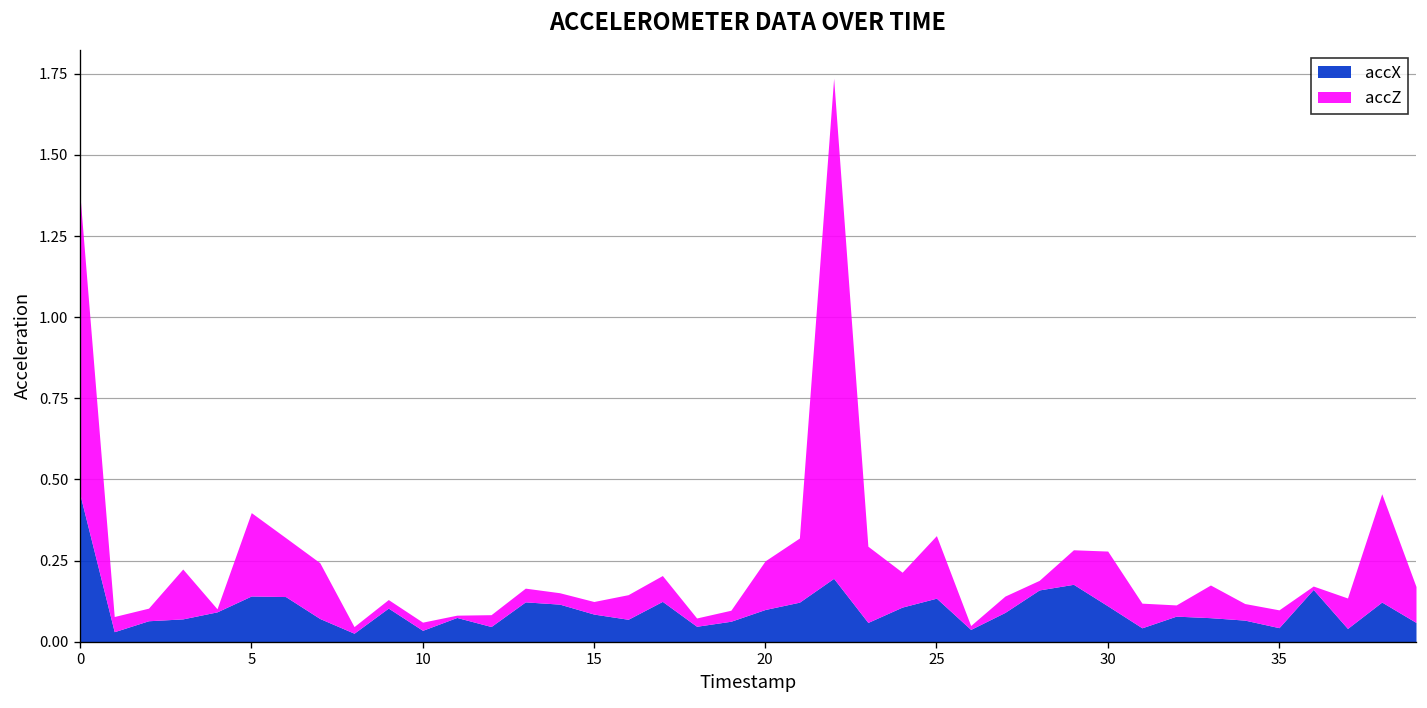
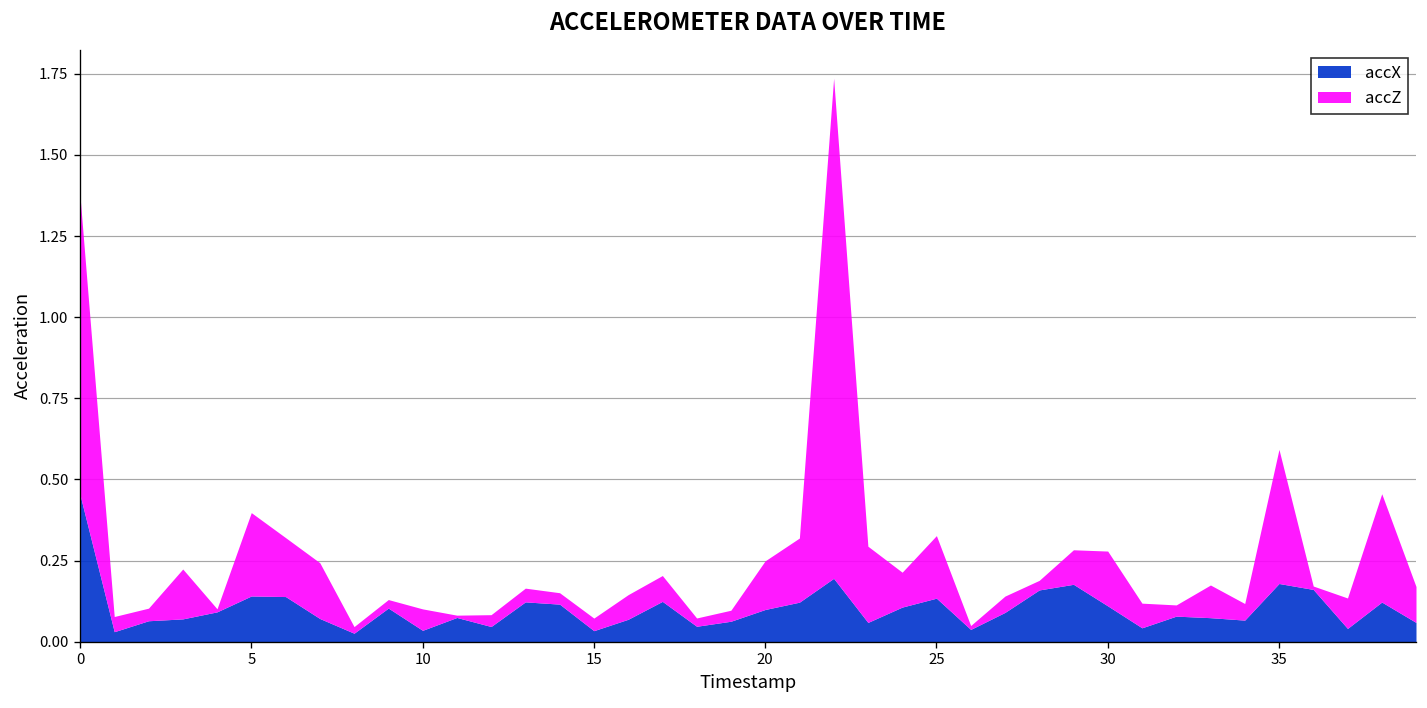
  {
    "accX": {
      "0": 0.45,
      "5": 0.14,
      "10": 0.03,
-     "15": 0.09,
+     "15": 0.03,
      "20": 0.10,
      "25": 0.13,
      "30": 0.11,
-     "35": 0.04
+     "35": 0.18
    },
    "accZ": {
      "0": 0.92,
      "5": 0.26,
-     "10": 0.03,
+     "10": 0.07,
      "15": 0.04,
      "20": 0.15,
      "25": 0.19,
      "30": 0.17,
-     "35": 0.05
+     "35": 0.41
    }
  }
